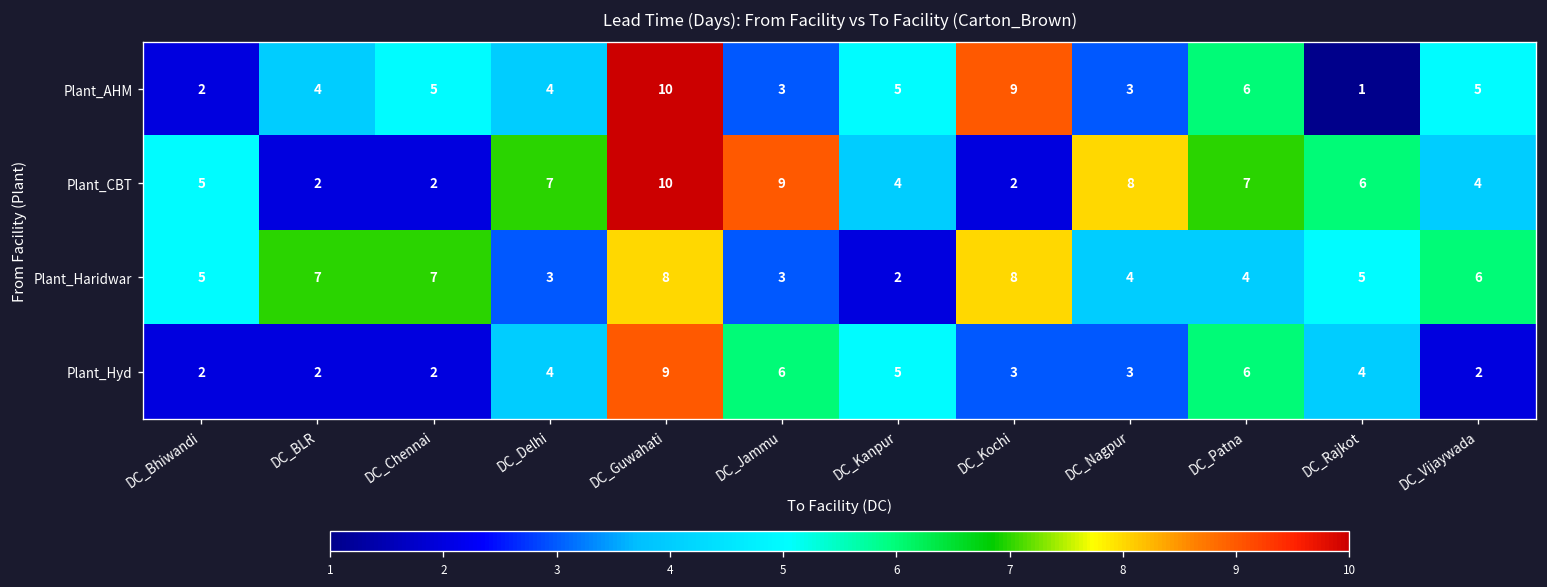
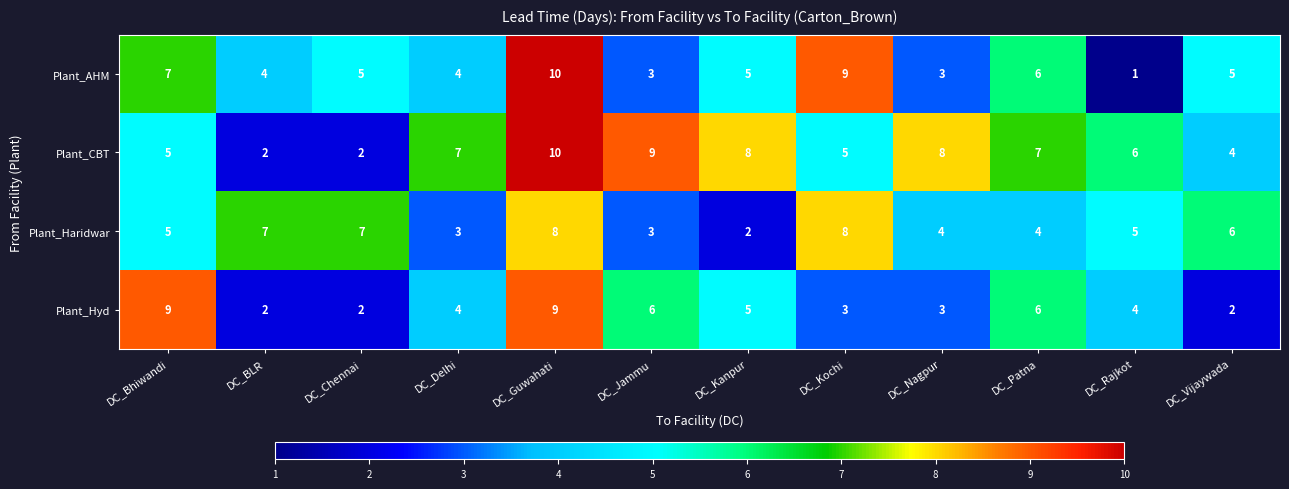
  {
    "Plant_AHM": {
-     "DC_Bhiwandi": 2
+     "DC_Bhiwandi": 7
    },
    "Plant_CBT": {
-     "DC_Kanpur": 4,
-     "DC_Kochi": 2
+     "DC_Kanpur": 8,
+     "DC_Kochi": 5
    },
    "Plant_Hyd": {
-     "DC_Bhiwandi": 2
+     "DC_Bhiwandi": 9
    }
  }
